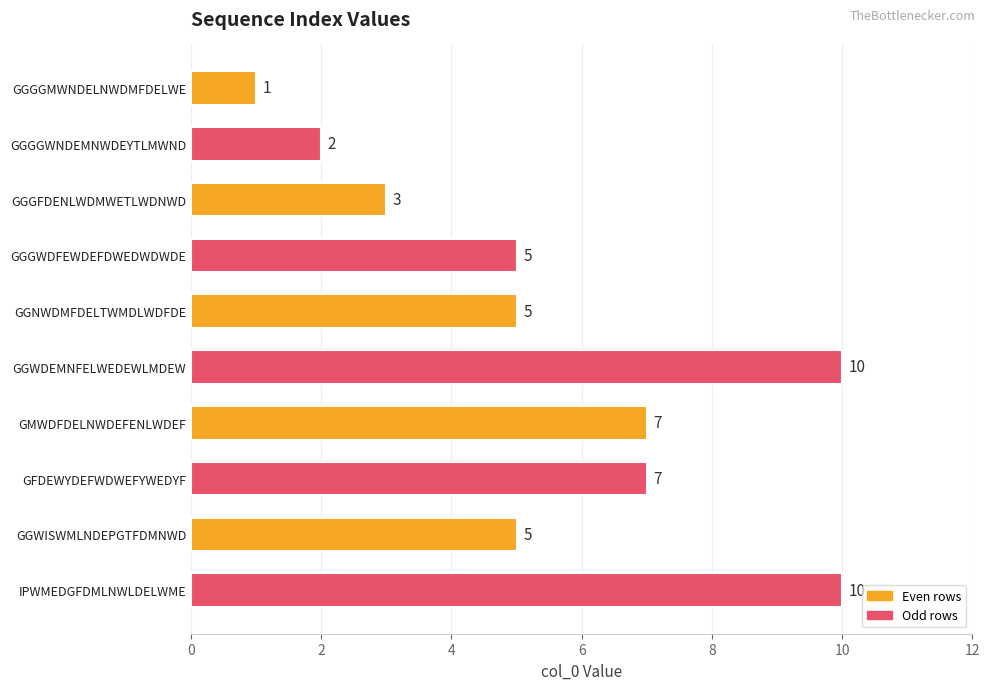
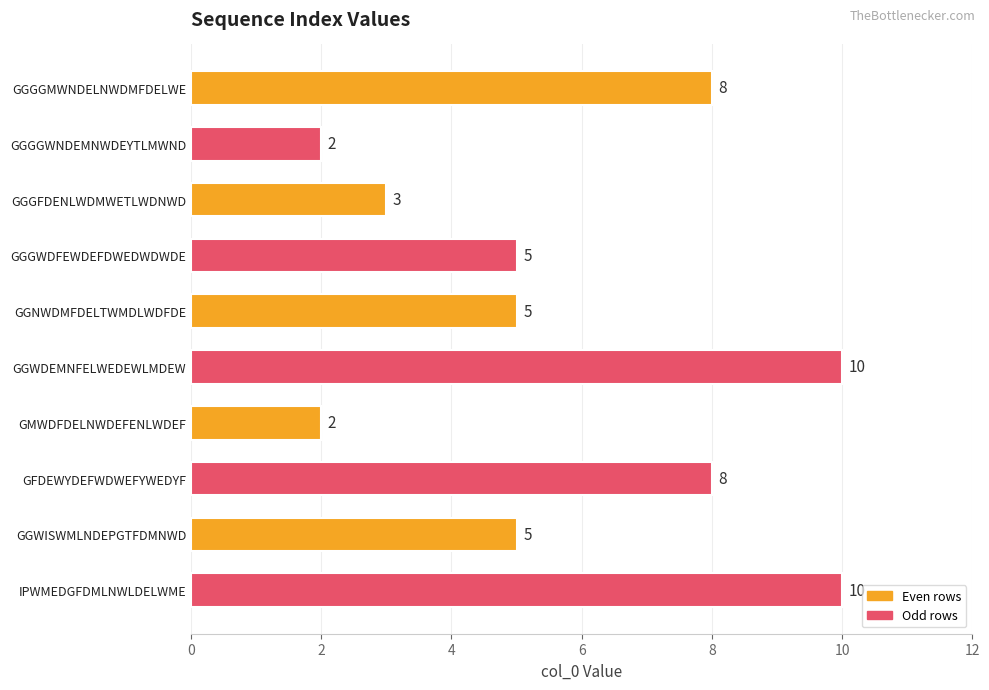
  {
-   "GGGGMWNDELNWDMFDELWE": 1,
+   "GGGGMWNDELNWDMFDELWE": 8,
    "GGGGWNDEMNWDEYTLMWND": 2,
    "GGGFDENLWDMWETLWDNWD": 3,
    "GGGWDFEWDEFDWEDWDWDE": 5,
    "GGNWDMFDELTWMDLWDFDE": 5,
    "GGWDEMNFELWEDEWLMDEW": 10,
-   "GMWDFDELNWDEFENLWDEF": 7,
-   "GFDEWYDEFWDWEFYWEDYF": 7,
+   "GMWDFDELNWDEFENLWDEF": 2,
+   "GFDEWYDEFWDWEFYWEDYF": 8,
    "GGWISWMLNDEPGTFDMNWD": 5
  }
